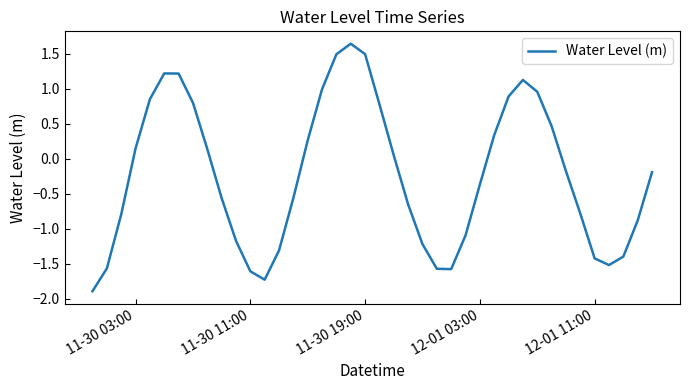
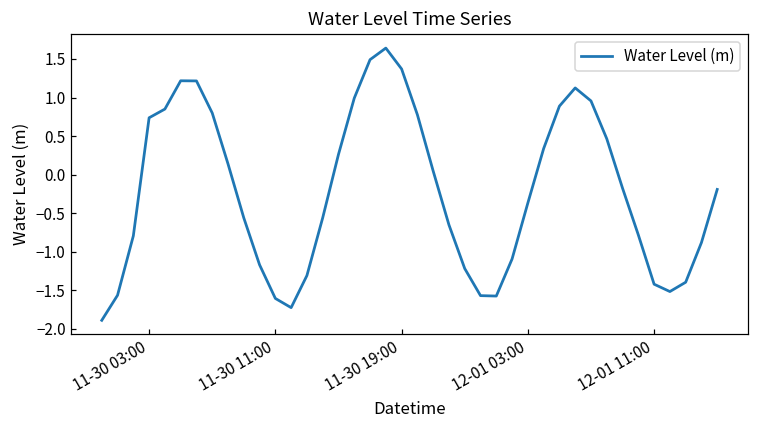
  {
-   "11-30 03:00": 0.1,
+   "11-30 03:00": 0.7,
    "11-30 11:00": -1.6,
-   "11-30 19:00": 1.5,
+   "11-30 19:00": 1.4,
    "12-01 03:00": -0.4,
    "12-01 11:00": -1.4
  }
